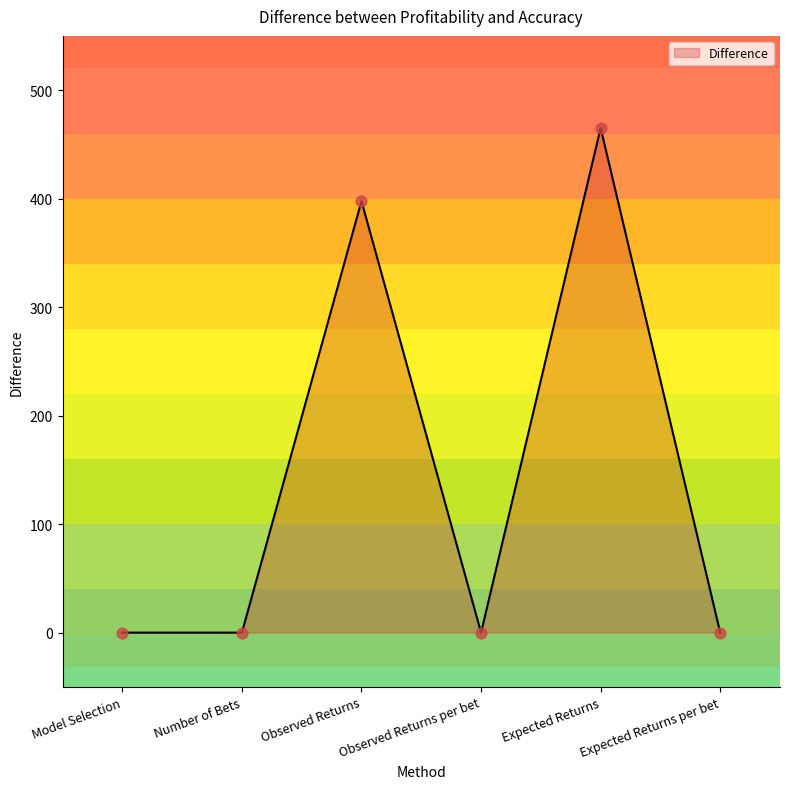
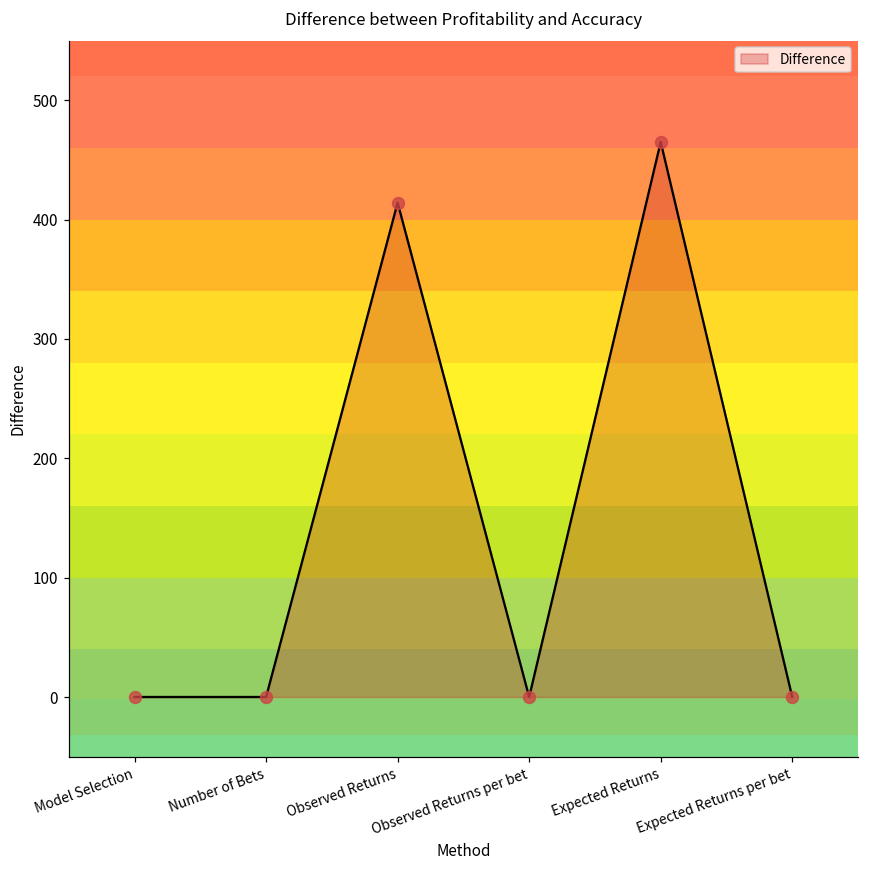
  {
    "Model Selection": 0,
    "Number of Bets": 0,
-   "Observed Returns": 398,
+   "Observed Returns": 414,
    "Observed Returns per bet": 0,
    "Expected Returns": 465,
    "Expected Returns per bet": 0
  }
